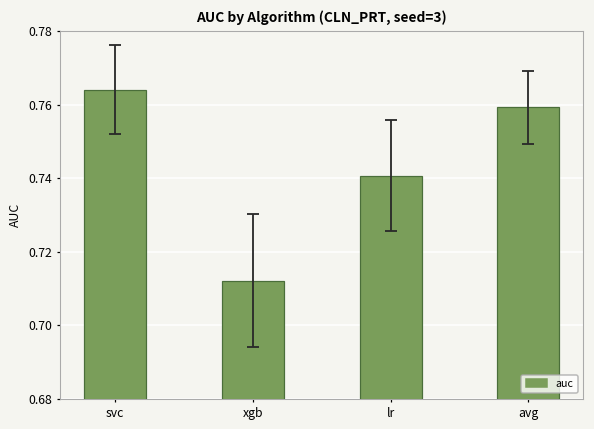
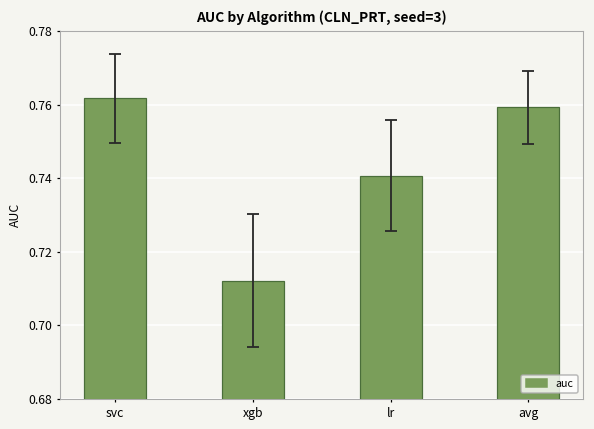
  {
    "auc": {
-     "svc": 0.764,
+     "svc": 0.762,
      "xgb": 0.712,
      "lr": 0.741,
      "avg": 0.759
    }
  }
